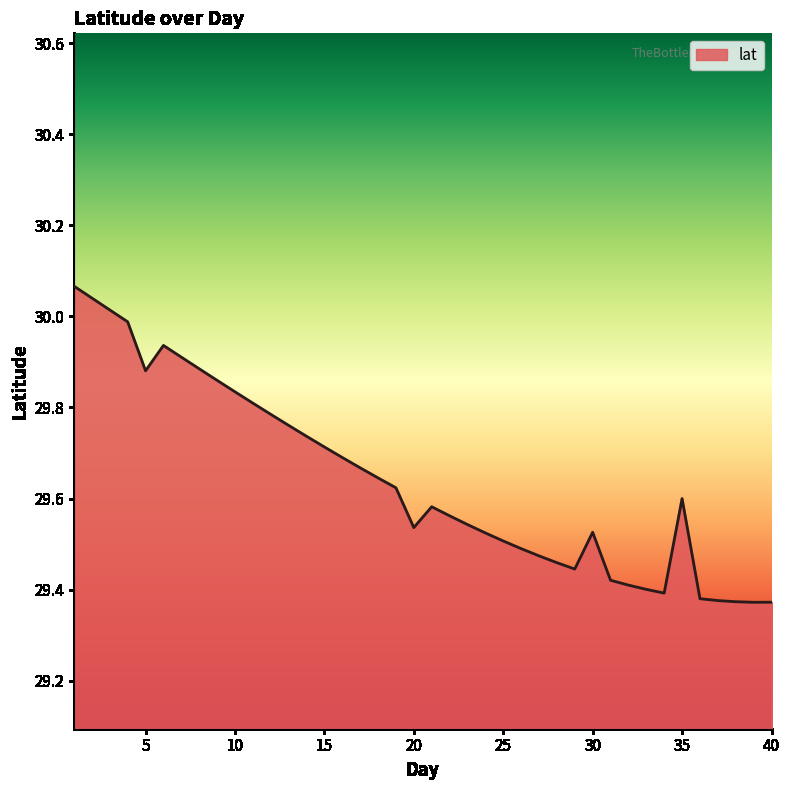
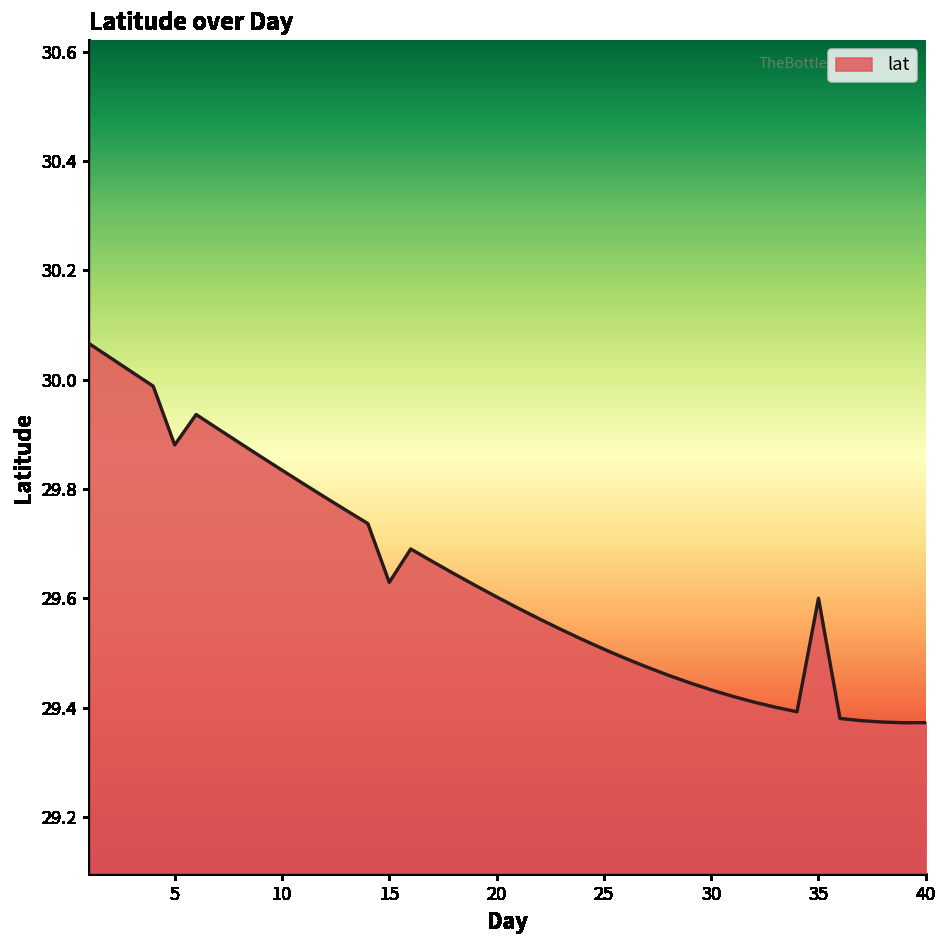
  {
    "5": 29.88,
    "10": 29.83,
-   "15": 29.71,
-   "20": 29.54,
+   "15": 29.63,
+   "20": 29.60,
    "25": 29.51,
-   "30": 29.53,
+   "30": 29.43,
    "35": 29.60,
    "40": 29.37
  }
